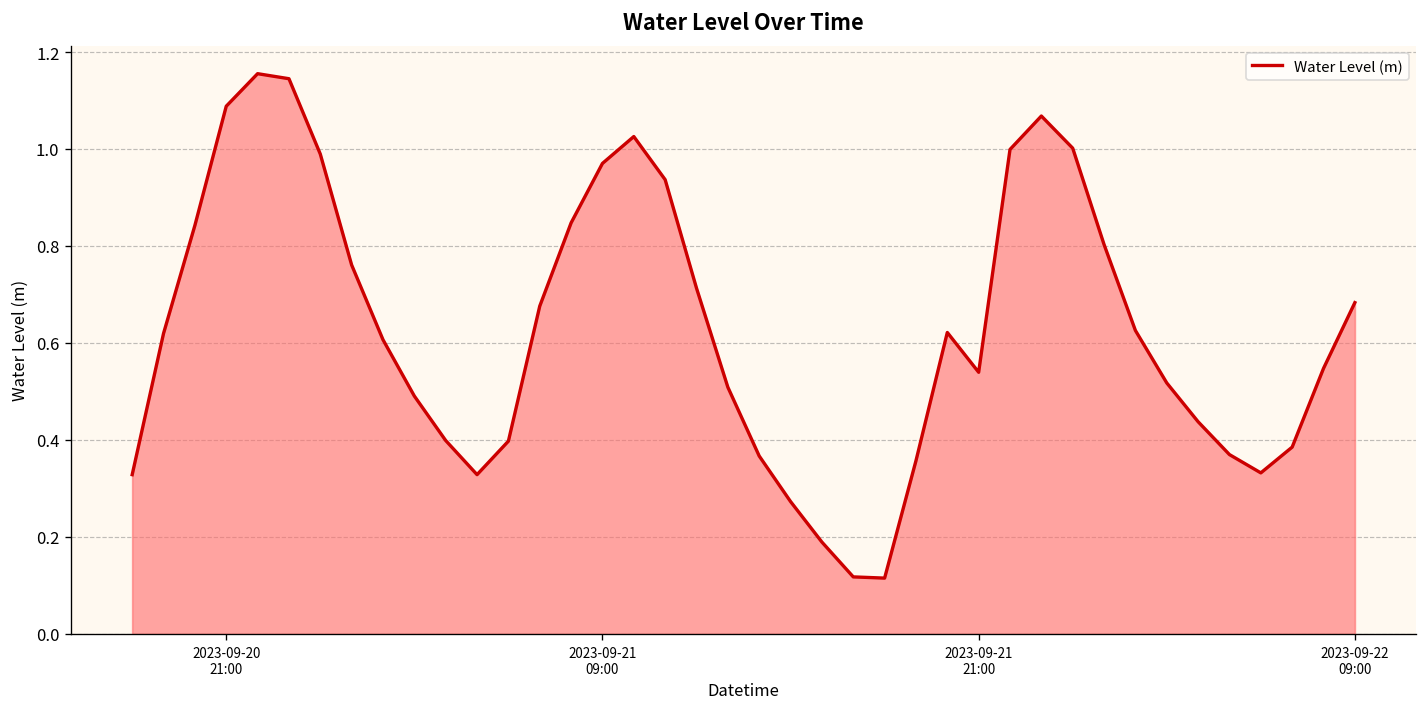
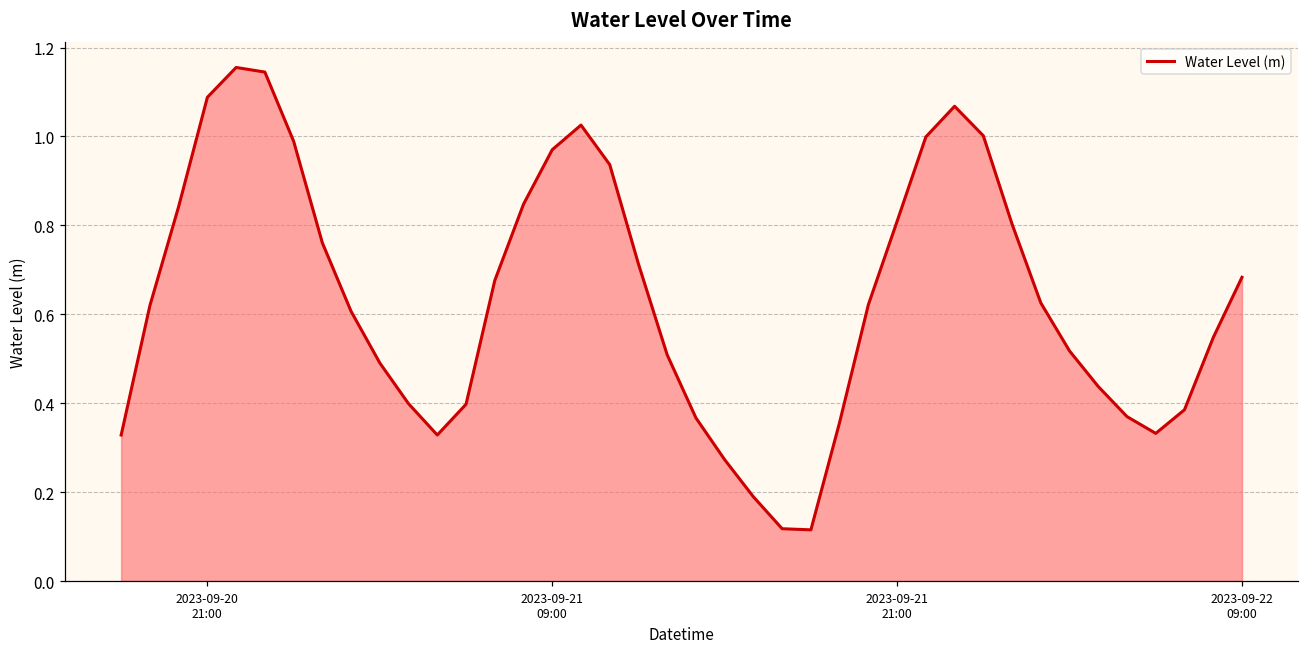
  {
    "2023-09-20 21:00": 1.09,
    "2023-09-21 09:00": 0.97,
-   "2023-09-21 21:00": 0.54,
+   "2023-09-21 21:00": 0.81,
    "2023-09-22 09:00": 0.68
  }
